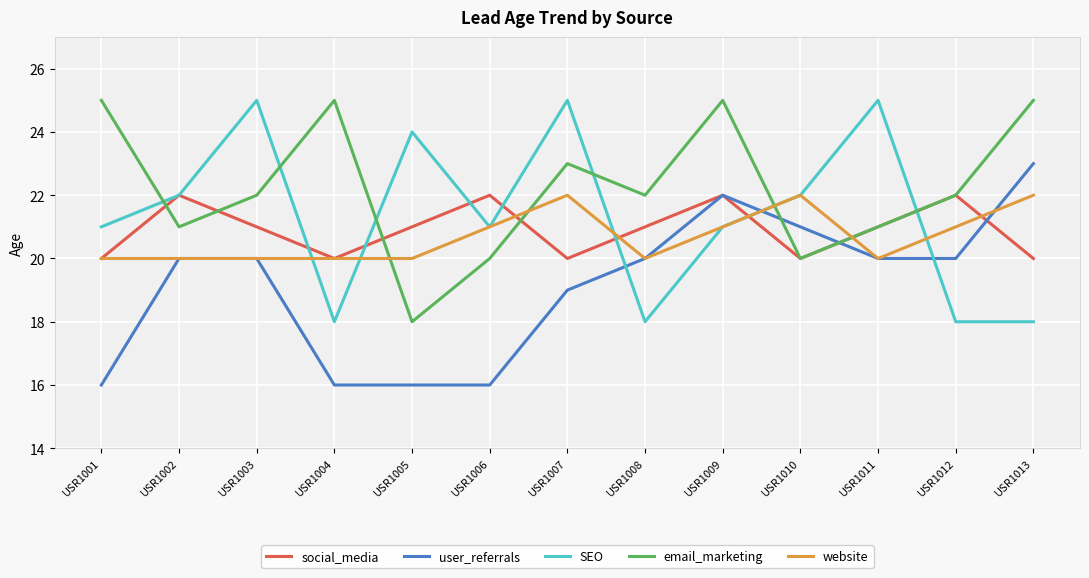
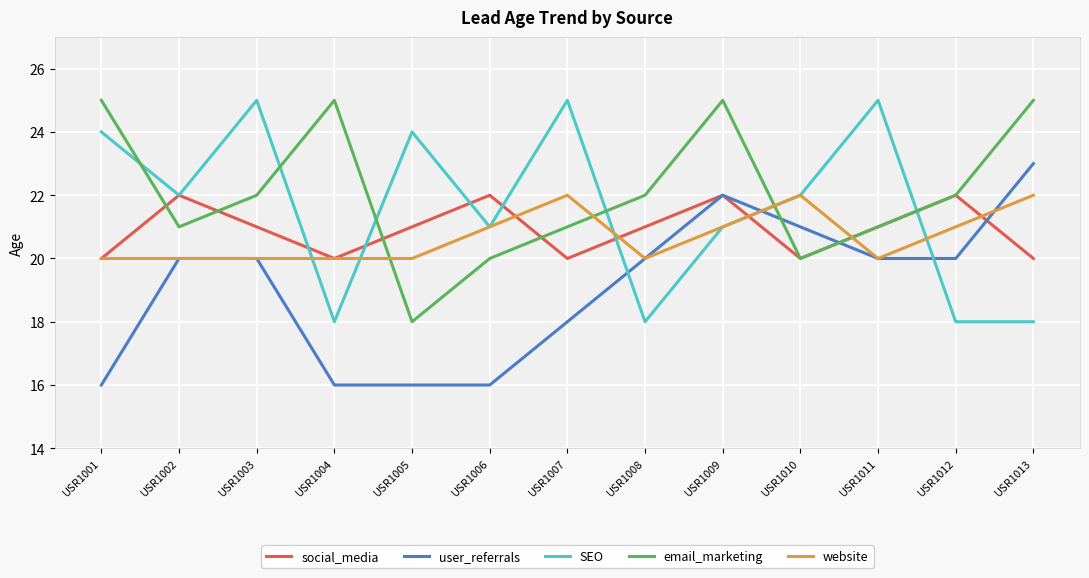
  {
    "social_media": {
      "USR1003": 21,
      "USR1005": 21,
      "USR1006": 22,
      "USR1007": 20,
      "USR1008": 21,
      "USR1013": 20
    },
    "user_referrals": {
      "USR1001": 16,
      "USR1004": 16,
      "USR1005": 16,
      "USR1006": 16,
-     "USR1007": 19,
+     "USR1007": 18,
      "USR1010": 21,
      "USR1012": 20,
      "USR1013": 23
    },
    "SEO": {
-     "USR1001": 21,
+     "USR1001": 24,
      "USR1003": 25,
      "USR1004": 18,
      "USR1005": 24,
      "USR1007": 25,
      "USR1008": 18,
      "USR1011": 25,
      "USR1012": 18,
      "USR1013": 18
    },
    "email_marketing": {
      "USR1001": 25,
      "USR1002": 21,
      "USR1003": 22,
      "USR1004": 25,
      "USR1005": 18,
      "USR1006": 20,
-     "USR1007": 23,
+     "USR1007": 21,
      "USR1008": 22,
      "USR1009": 25,
      "USR1013": 25
    },
    "website": {
      "USR1005": 20,
      "USR1007": 22,
      "USR1012": 21,
      "USR1013": 22
    }
  }
